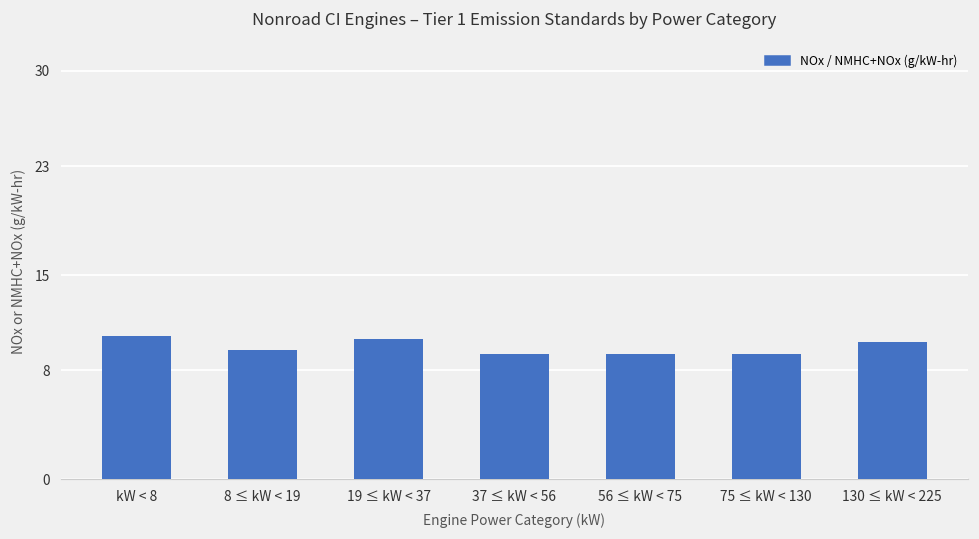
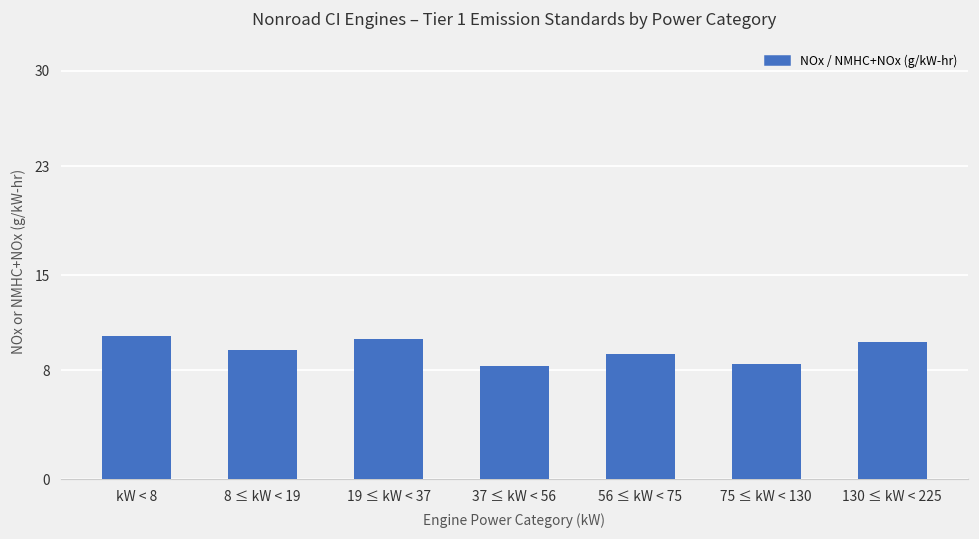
  {
    "kW < 8": 10.5,
    "8 ≤ kW < 19": 9.5,
    "19 ≤ kW < 37": 10.3,
-   "37 ≤ kW < 56": 9.2,
+   "37 ≤ kW < 56": 8.3,
    "56 ≤ kW < 75": 9.2,
-   "75 ≤ kW < 130": 9.2,
+   "75 ≤ kW < 130": 8.5,
    "130 ≤ kW < 225": 10.1
  }
